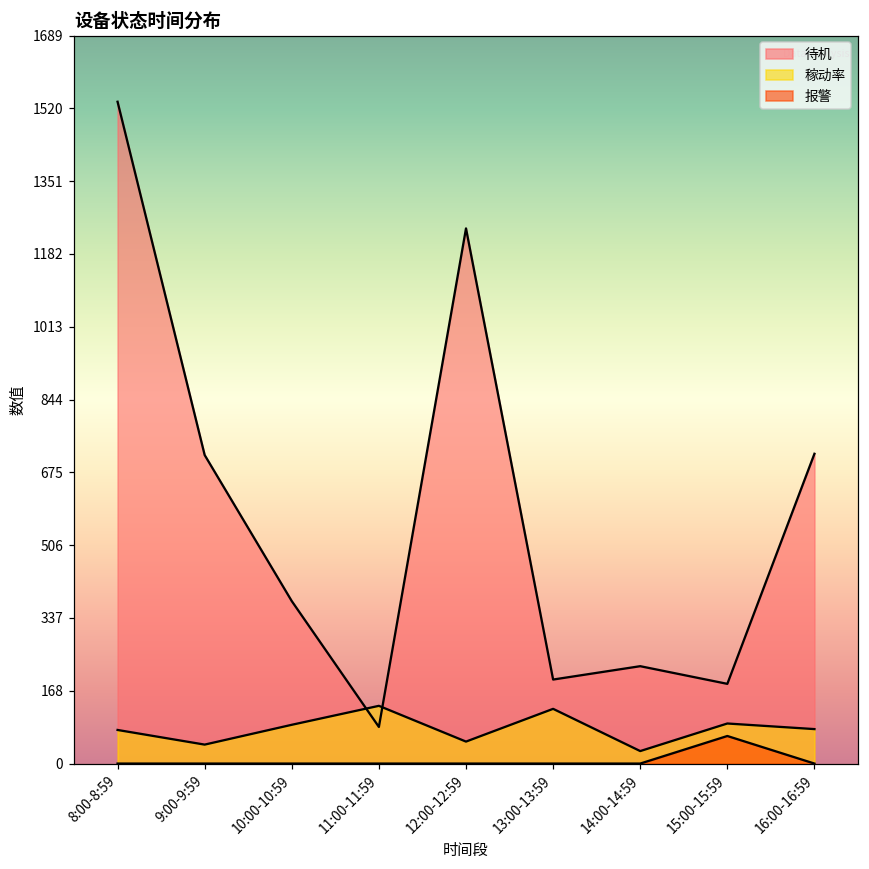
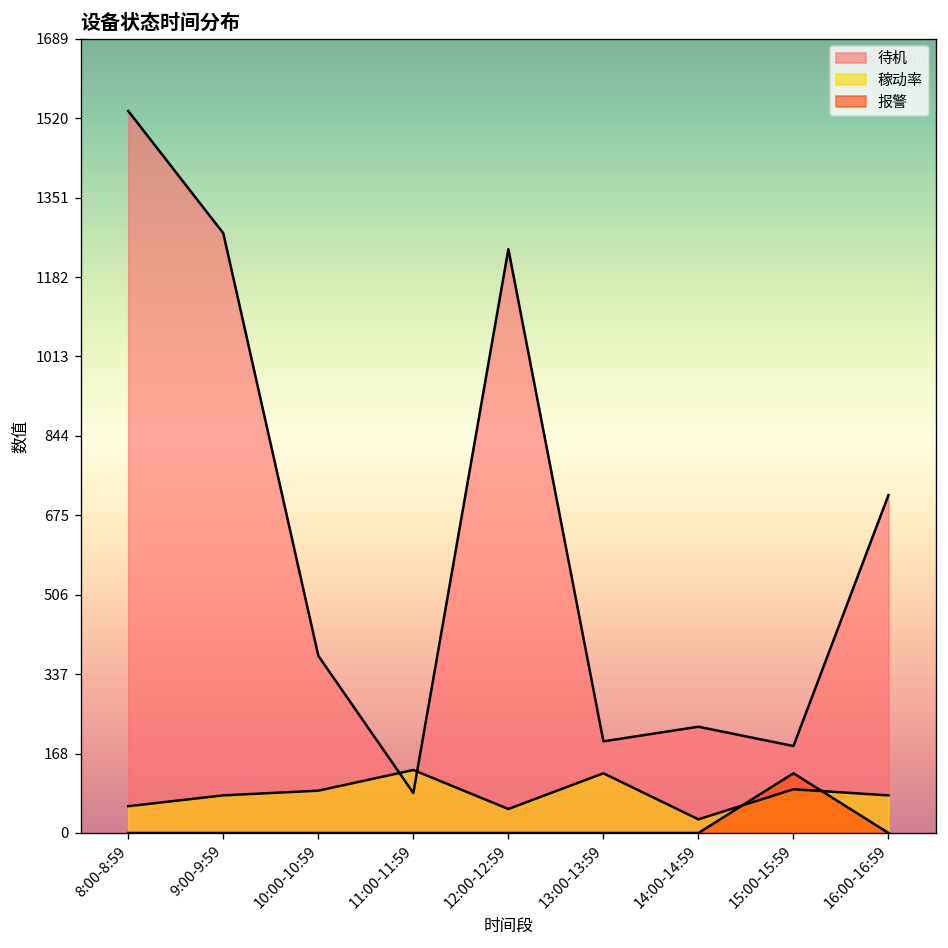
  {
    "待机": {
      "8:00-8:59": 1540,
-     "9:00-9:59": 720,
+     "9:00-9:59": 1280,
      "10:00-10:59": 380,
      "11:00-11:59": 90,
      "12:00-12:59": 1240,
      "13:00-13:59": 200,
      "14:00-14:59": 230,
      "15:00-15:59": 190,
      "16:00-16:59": 720
    },
    "稼动率": {
-     "8:00-8:59": 80,
-     "9:00-9:59": 40,
+     "8:00-8:59": 60,
+     "9:00-9:59": 80,
      "10:00-10:59": 90,
      "11:00-11:59": 130,
      "12:00-12:59": 50,
      "13:00-13:59": 130,
      "14:00-14:59": 30,
      "15:00-15:59": 90,
      "16:00-16:59": 80
    },
    "报警": {
      "8:00-8:59": 0,
      "9:00-9:59": 0,
      "10:00-10:59": 0,
      "11:00-11:59": 0,
      "12:00-12:59": 0,
      "13:00-13:59": 0,
      "14:00-14:59": 0,
-     "15:00-15:59": 60,
+     "15:00-15:59": 130,
      "16:00-16:59": 0
    }
  }
